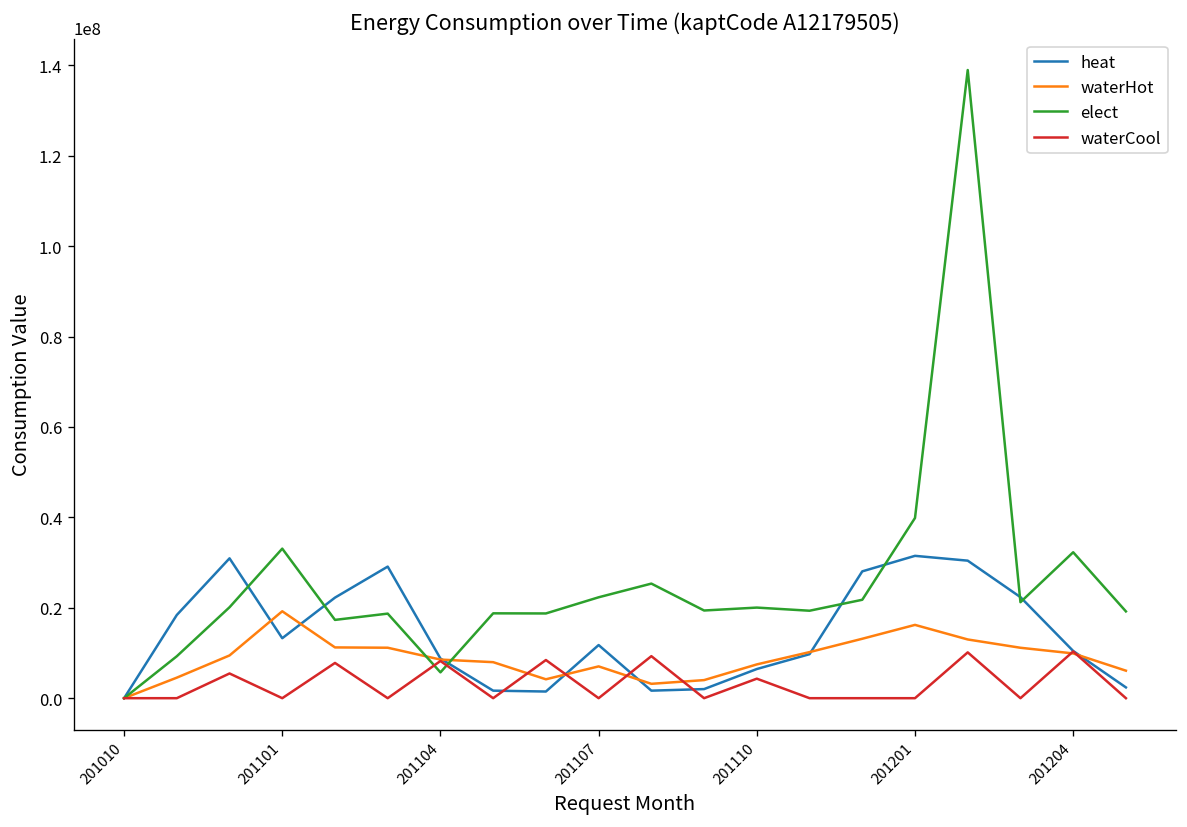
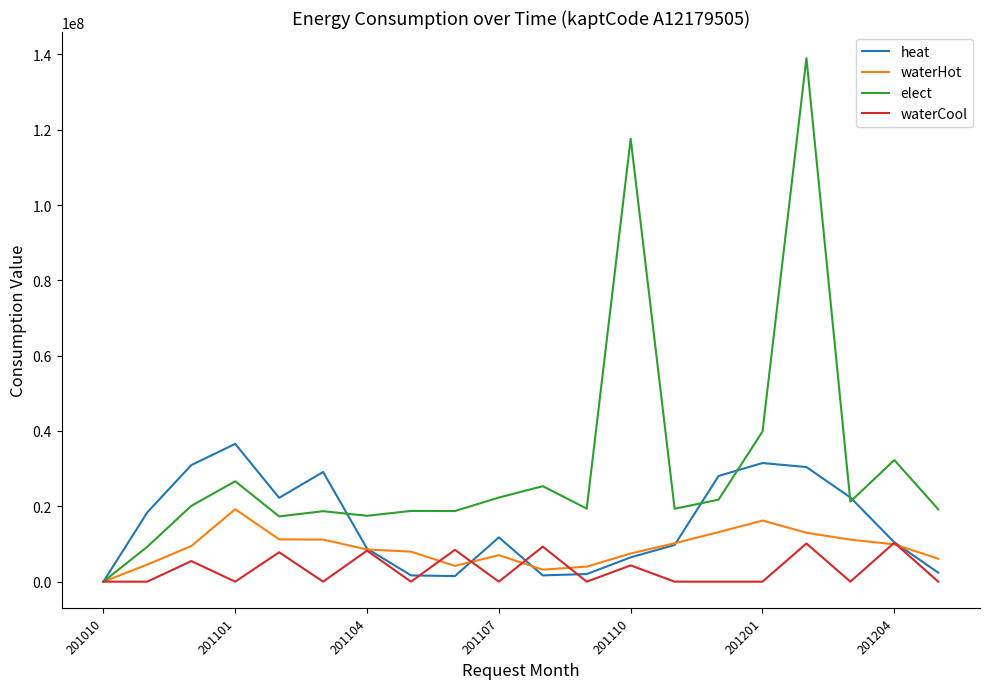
  {
    "heat": {
-     "201101": 13000000,
+     "201101": 37000000,
      "201107": 12000000,
      "201110": 6000000,
      "201201": 31000000
    },
    "waterHot": {
      "201101": 19000000,
      "201107": 7000000,
      "201110": 7000000,
      "201201": 16000000
    },
    "elect": {
-     "201101": 33000000,
-     "201104": 6000000,
+     "201101": 27000000,
+     "201104": 17000000,
      "201107": 22000000,
-     "201110": 20000000,
+     "201110": 118000000,
      "201201": 40000000,
      "201204": 32000000
    },
    "waterCool": {
      "201101": 0,
      "201107": 0,
      "201110": 4000000,
      "201201": 0
    }
  }
